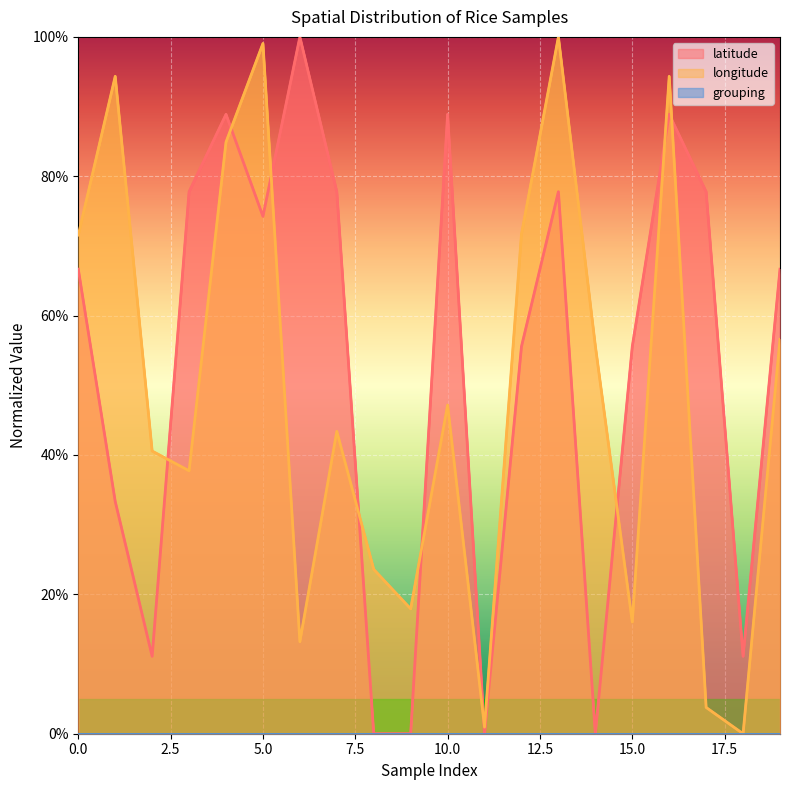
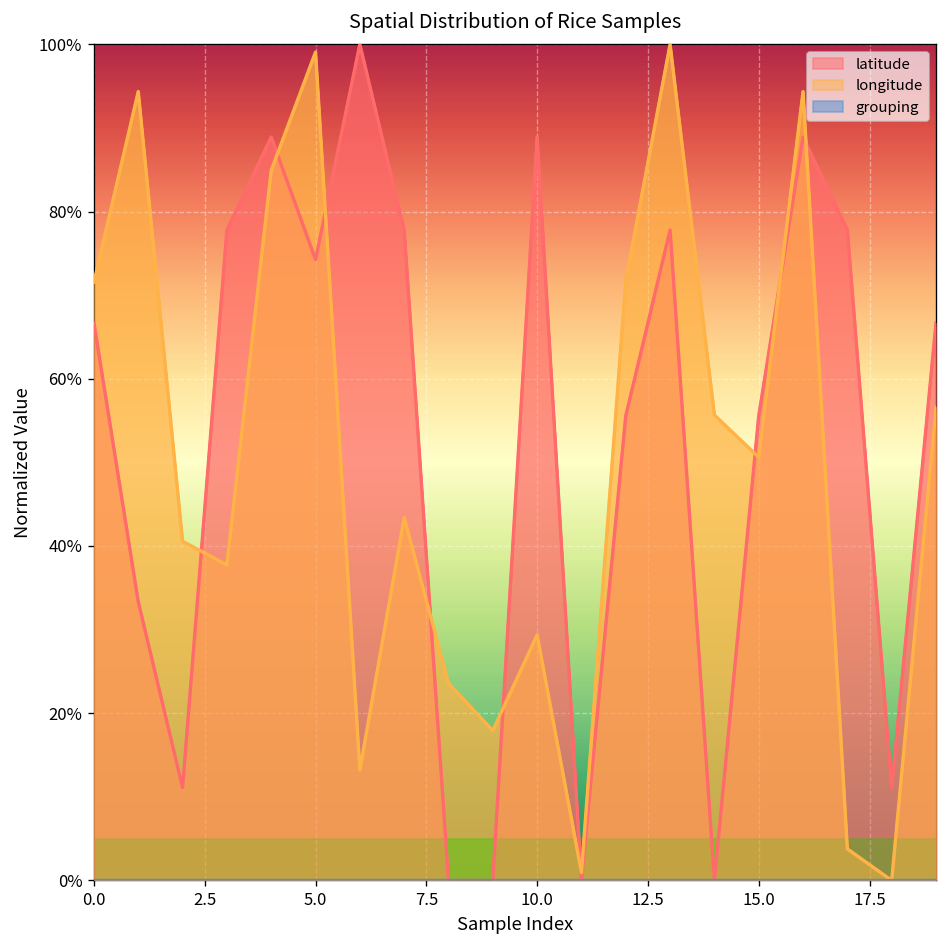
  {
    "latitude": {
      "0.0": "67%",
      "5.0": "74%",
      "10.0": "89%",
      "15.0": "56%"
    },
    "longitude": {
      "0.0": "72%",
      "5.0": "99%",
-     "10.0": "47%",
-     "15.0": "16%"
+     "10.0": "29%",
+     "15.0": "51%"
    }
  }
